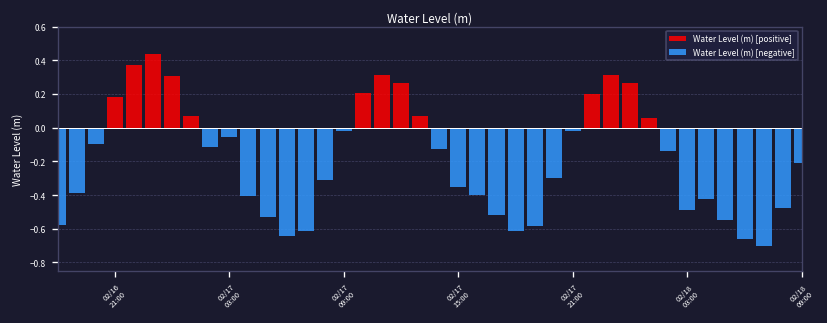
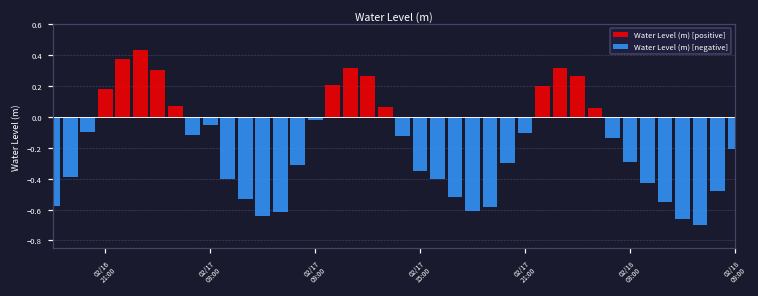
  {
    "Water Level (m) [positive]": {
      "02/16 21:00": 0.18
    },
    "Water Level (m) [negative]": {
      "02/17 03:00": -0.05,
      "02/17 09:00": -0.02,
      "02/17 15:00": -0.35,
-     "02/17 21:00": -0.02,
-     "02/18 03:00": -0.49,
+     "02/17 21:00": -0.10,
+     "02/18 03:00": -0.29,
      "02/18 09:00": -0.21
    }
  }
